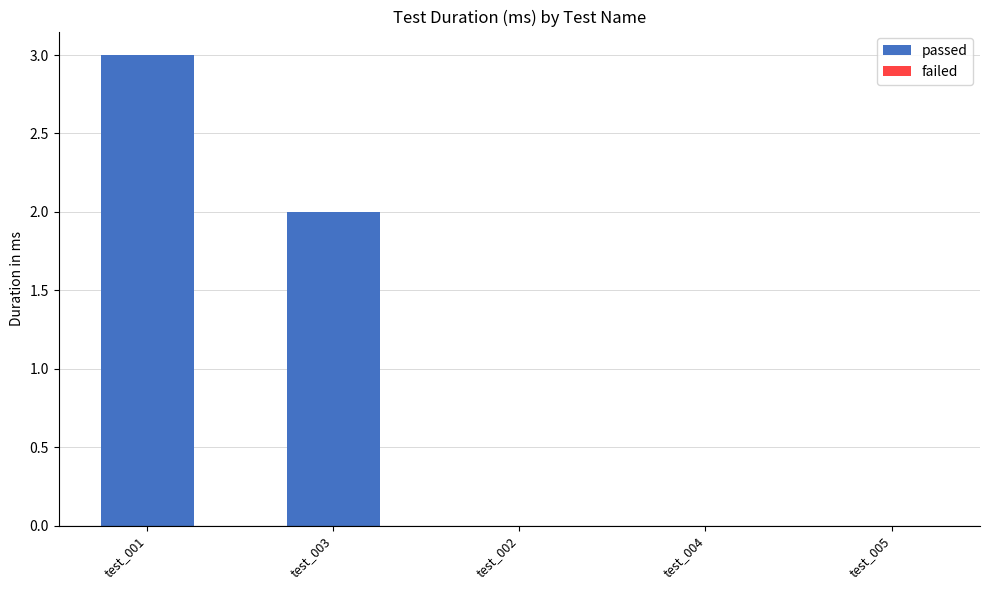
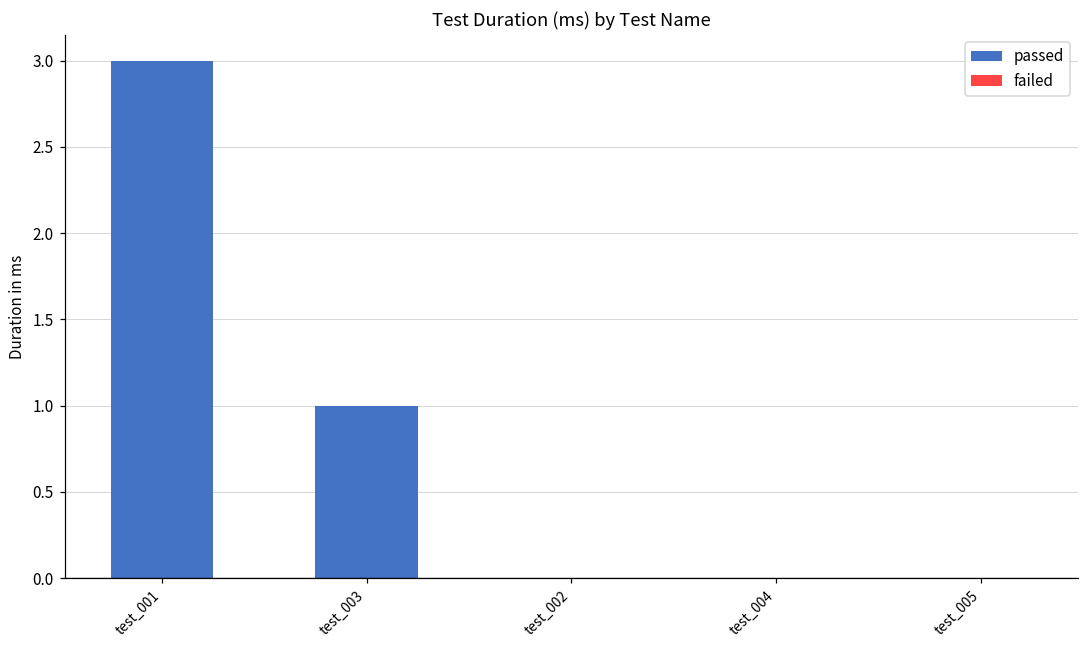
  {
    "passed": {
      "test_001": 3,
-     "test_003": 2,
+     "test_003": 1,
      "test_004": 0,
      "test_005": 0
    },
    "failed": {
      "test_002": 0
    }
  }
